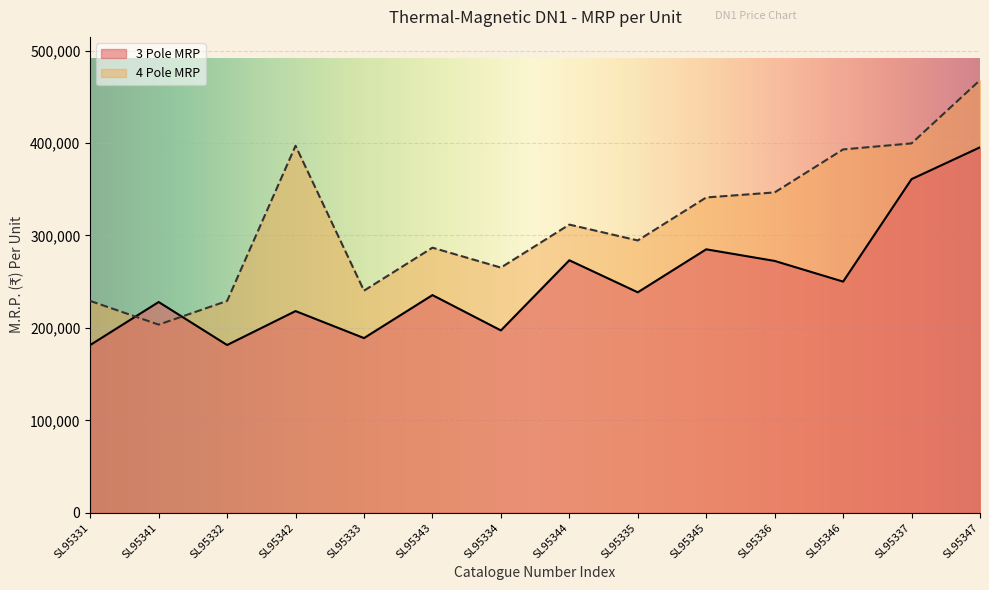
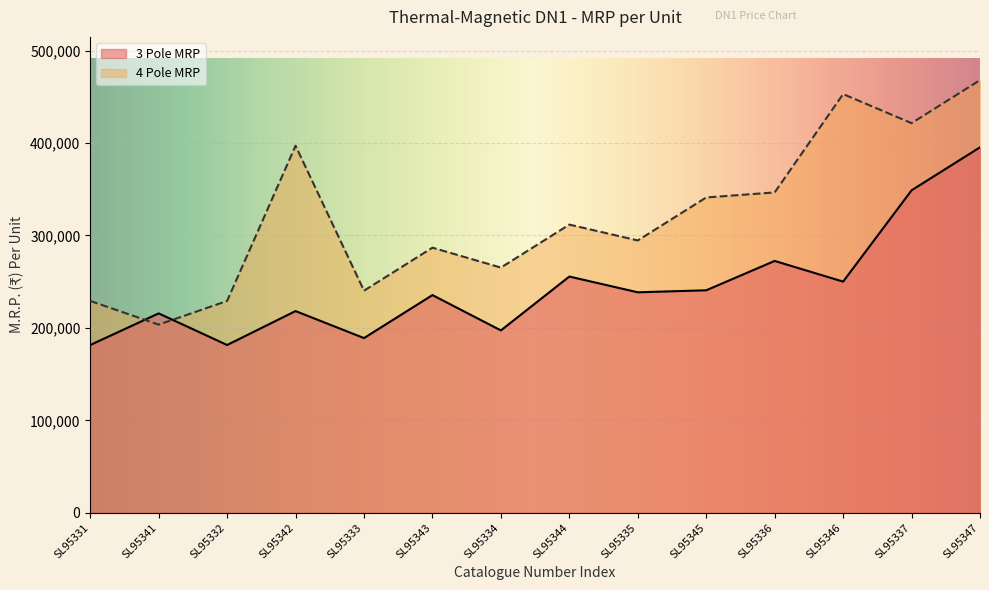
  {
    "3 Pole MRP": {
      "SL95331": "180,000",
-     "SL95341": "230,000",
+     "SL95341": "220,000",
      "SL95332": "180,000",
      "SL95342": "220,000",
      "SL95333": "190,000",
      "SL95343": "240,000",
      "SL95334": "200,000",
-     "SL95344": "270,000",
+     "SL95344": "260,000",
      "SL95335": "240,000",
-     "SL95345": "280,000",
+     "SL95345": "240,000",
      "SL95336": "270,000",
      "SL95346": "250,000",
-     "SL95337": "360,000",
+     "SL95337": "350,000",
      "SL95347": "400,000"
    },
    "4 Pole MRP": {
      "SL95331": "230,000",
      "SL95341": "200,000",
      "SL95332": "230,000",
      "SL95342": "400,000",
      "SL95333": "240,000",
      "SL95343": "290,000",
      "SL95334": "270,000",
      "SL95344": "310,000",
      "SL95335": "290,000",
      "SL95345": "340,000",
      "SL95336": "350,000",
-     "SL95346": "390,000",
-     "SL95337": "400,000",
+     "SL95346": "450,000",
+     "SL95337": "420,000",
      "SL95347": "470,000"
    }
  }
